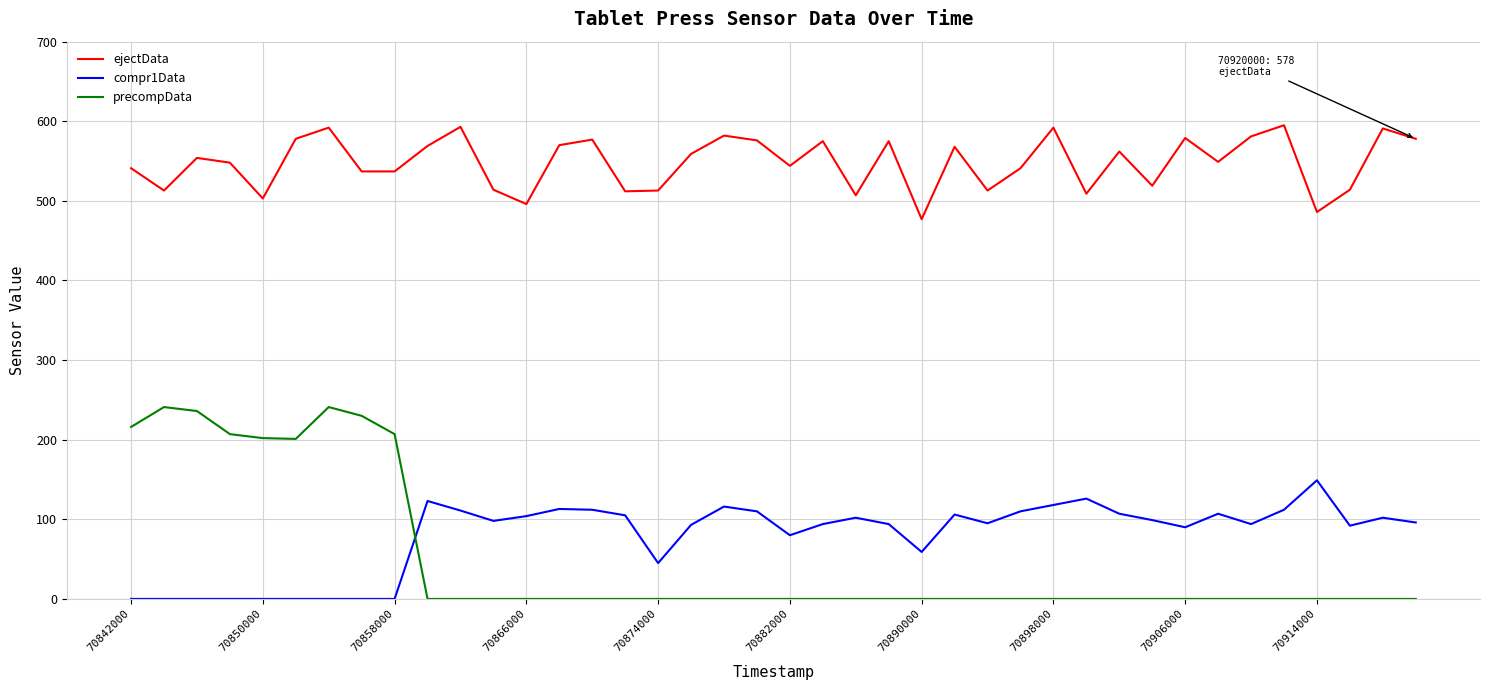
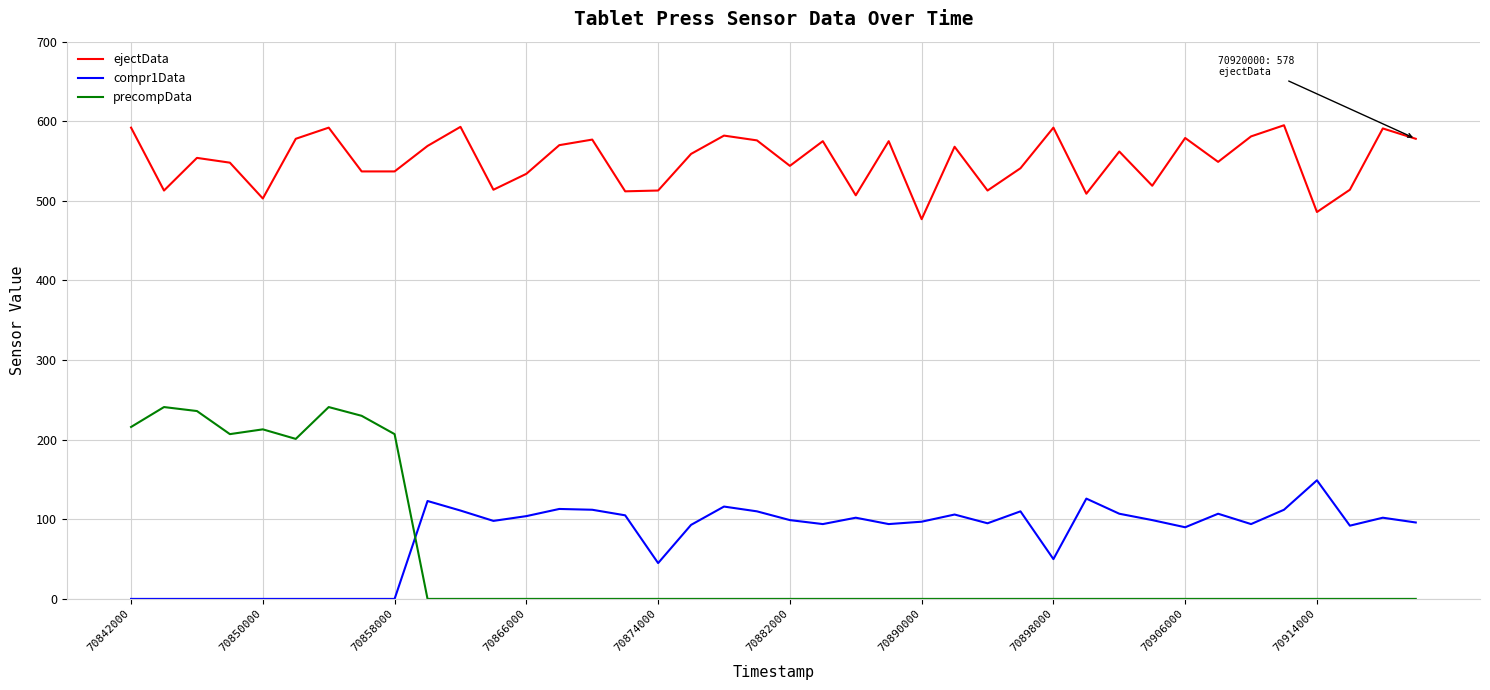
  {
    "ejectData": {
-     "70842000": 540,
+     "70842000": 590,
      "70850000": 500,
      "70858000": 540,
-     "70866000": 500,
+     "70866000": 530,
      "70874000": 510,
      "70882000": 540,
      "70890000": 480,
      "70898000": 590,
      "70906000": 580,
      "70914000": 490
    },
    "compr1Data": {
      "70842000": 0,
      "70850000": 0,
      "70858000": 0,
      "70866000": 100,
      "70874000": 50,
-     "70882000": 80,
-     "70890000": 60,
-     "70898000": 120,
+     "70882000": 100,
+     "70890000": 100,
+     "70898000": 50,
      "70906000": 90,
      "70914000": 150
    },
    "precompData": {
      "70842000": 220,
-     "70850000": 200,
+     "70850000": 210,
      "70858000": 210,
      "70866000": 0,
      "70874000": 0,
      "70882000": 0,
      "70890000": 0,
      "70898000": 0,
      "70906000": 0,
      "70914000": 0
    }
  }
